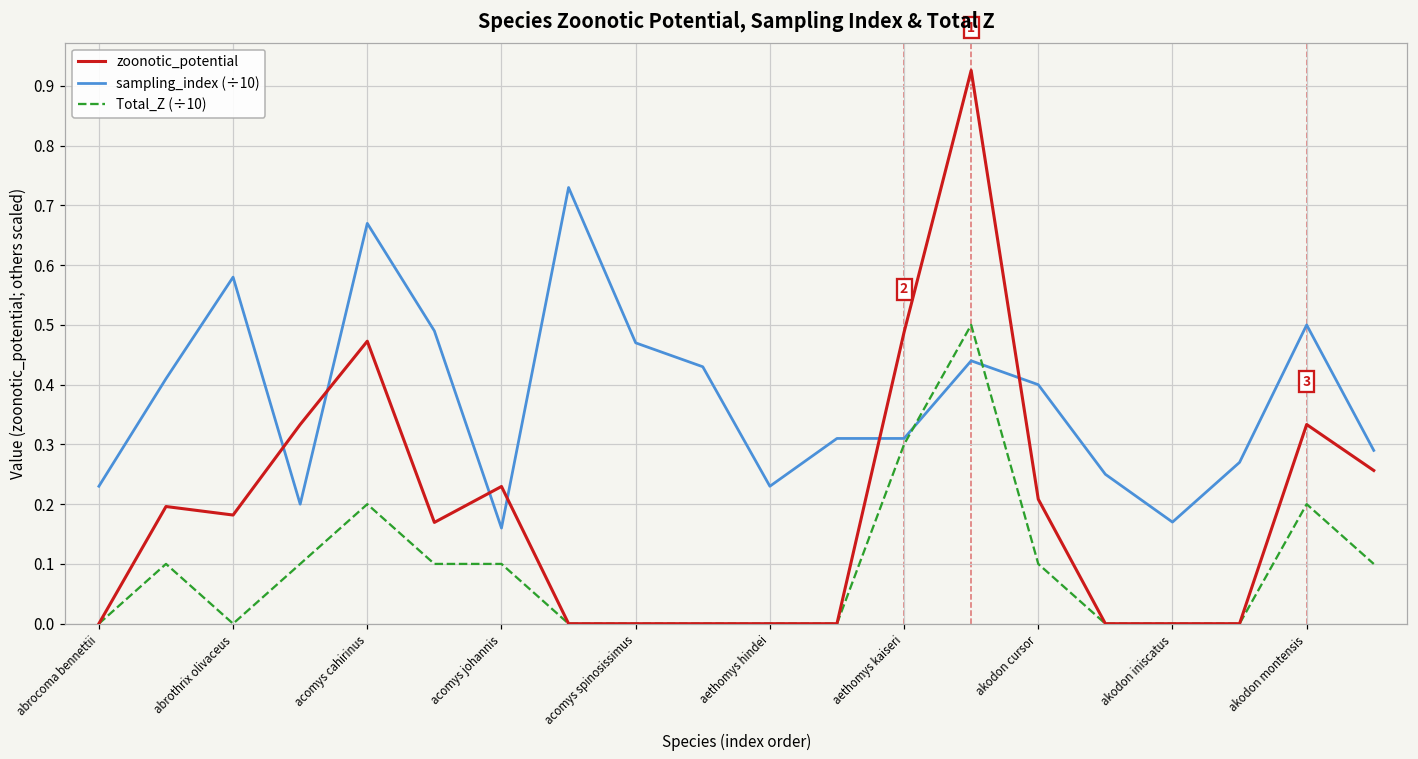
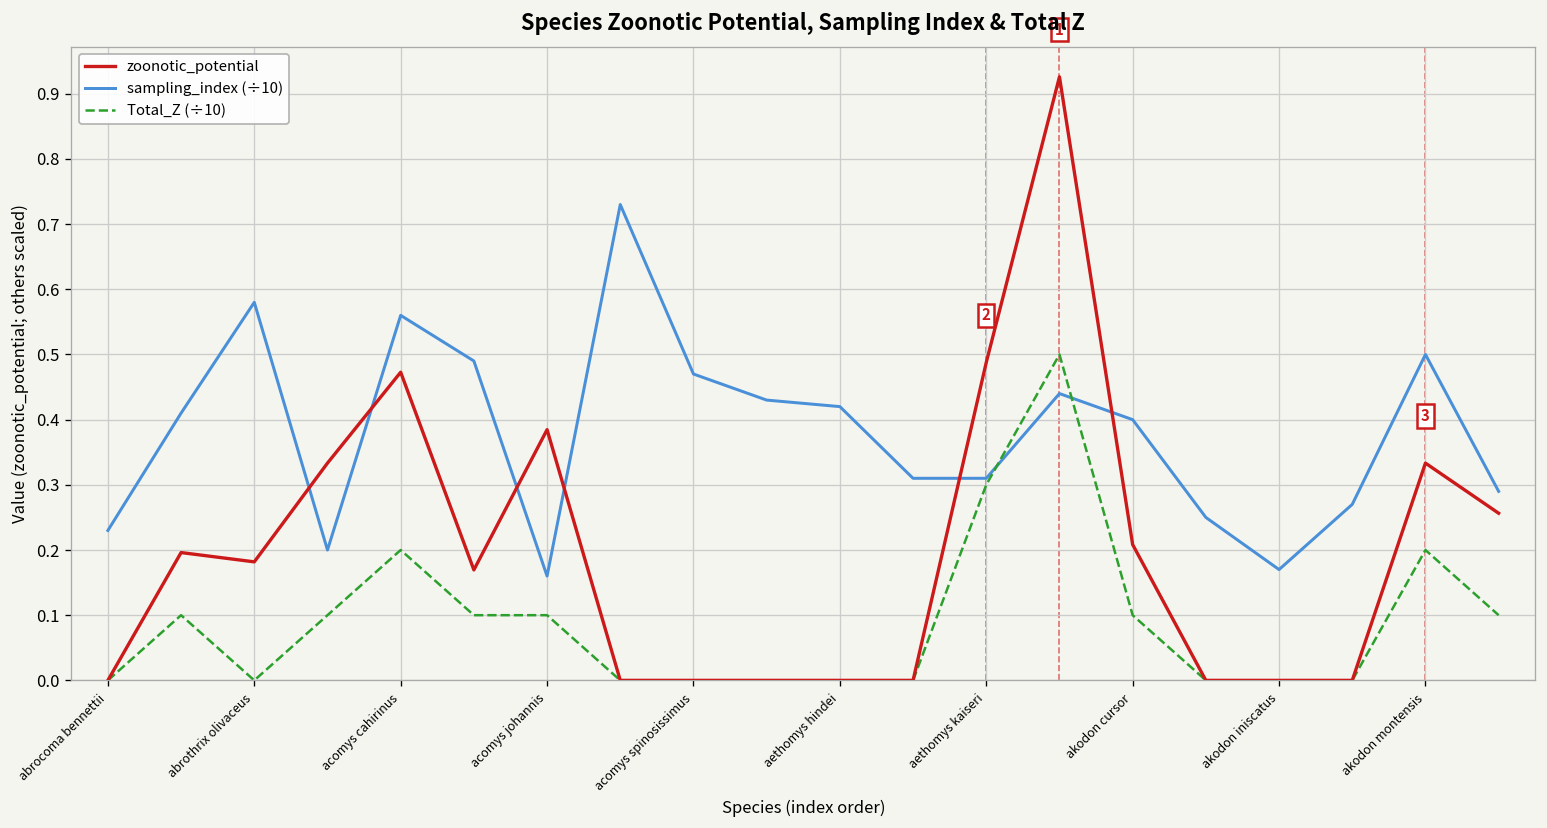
  {
    "zoonotic_potential": {
      "abrothrix olivaceus": 0.18,
      "acomys cahirinus": 0.47,
-     "acomys johannis": 0.23,
+     "acomys johannis": 0.38,
      "aethomys kaiseri": 0.49,
      "akodon cursor": 0.21,
      "akodon montensis": 0.33
    },
    "sampling_index (÷10)": {
      "abrocoma bennettii": 0.23,
      "abrothrix olivaceus": 0.58,
-     "acomys cahirinus": 0.67,
+     "acomys cahirinus": 0.56,
      "acomys johannis": 0.16,
      "acomys spinosissimus": 0.47,
-     "aethomys hindei": 0.23,
+     "aethomys hindei": 0.42,
      "aethomys kaiseri": 0.31,
      "akodon cursor": 0.40,
      "akodon iniscatus": 0.17,
      "akodon montensis": 0.50
    },
    "Total_Z (÷10)": {
      "abrothrix olivaceus": 0.00,
      "acomys cahirinus": 0.20,
      "acomys johannis": 0.10,
      "aethomys kaiseri": 0.30,
      "akodon cursor": 0.10,
      "akodon montensis": 0.20
    }
  }
